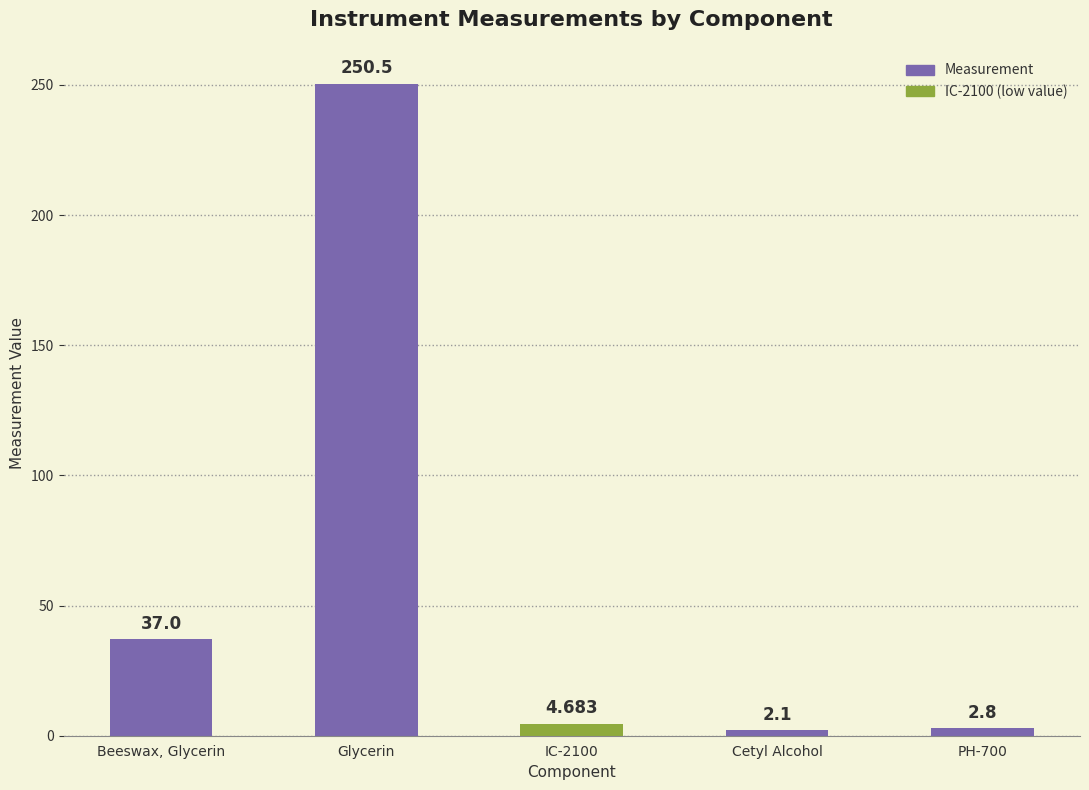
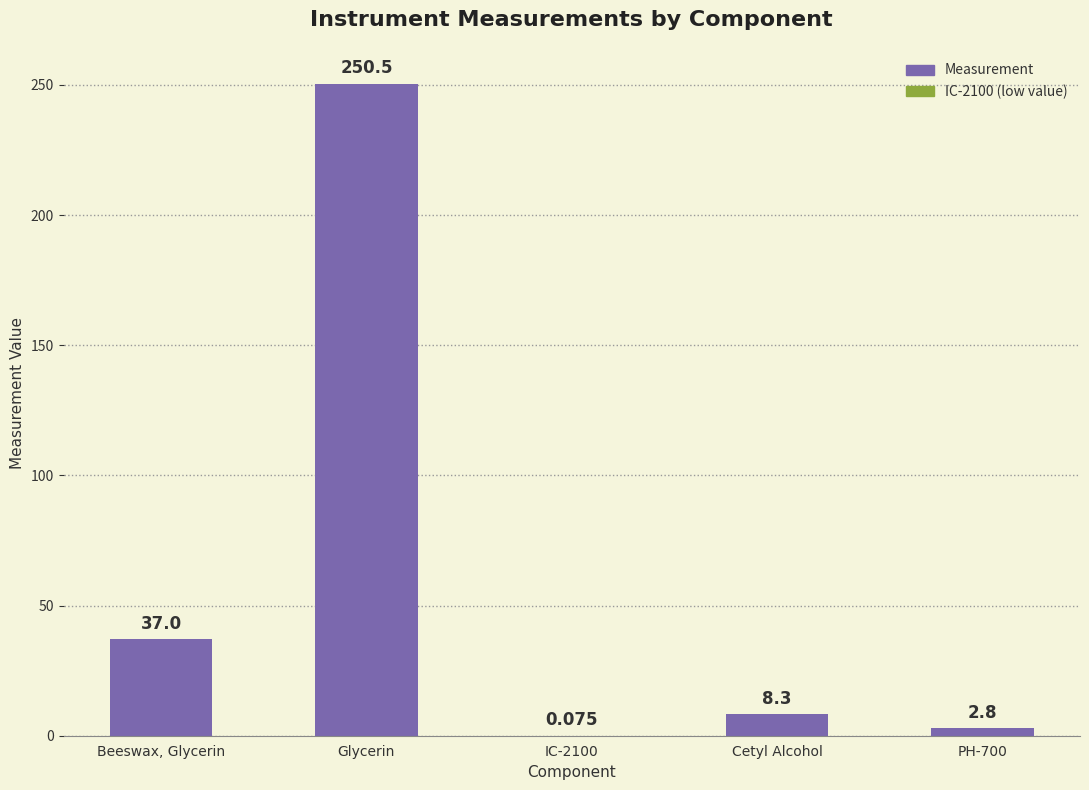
  {
    "Beeswax, Glycerin": 37.0,
    "Glycerin": 250.5,
-   "IC-2100": 4.683,
-   "Cetyl Alcohol": 2.1,
+   "IC-2100": 0.075,
+   "Cetyl Alcohol": 8.3,
    "PH-700": 2.8
  }
